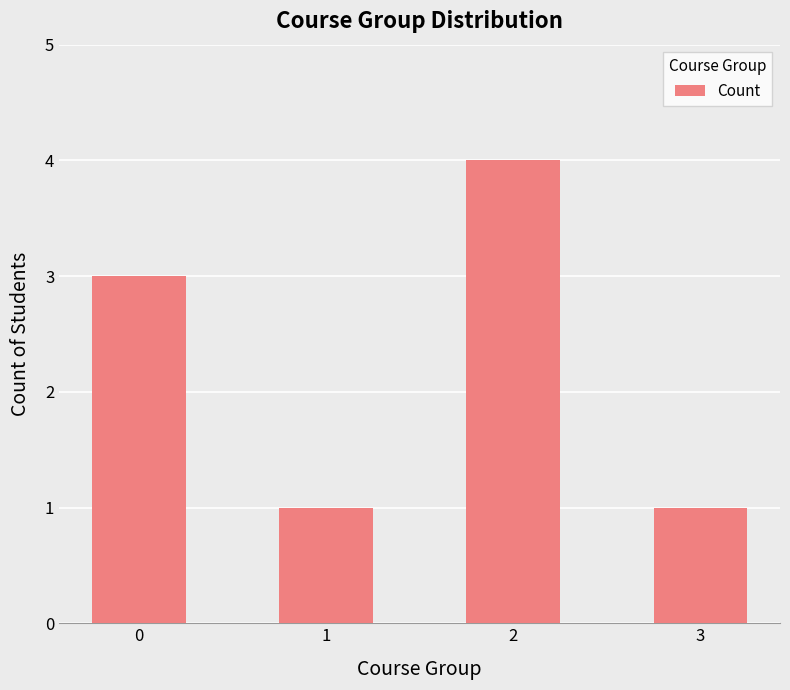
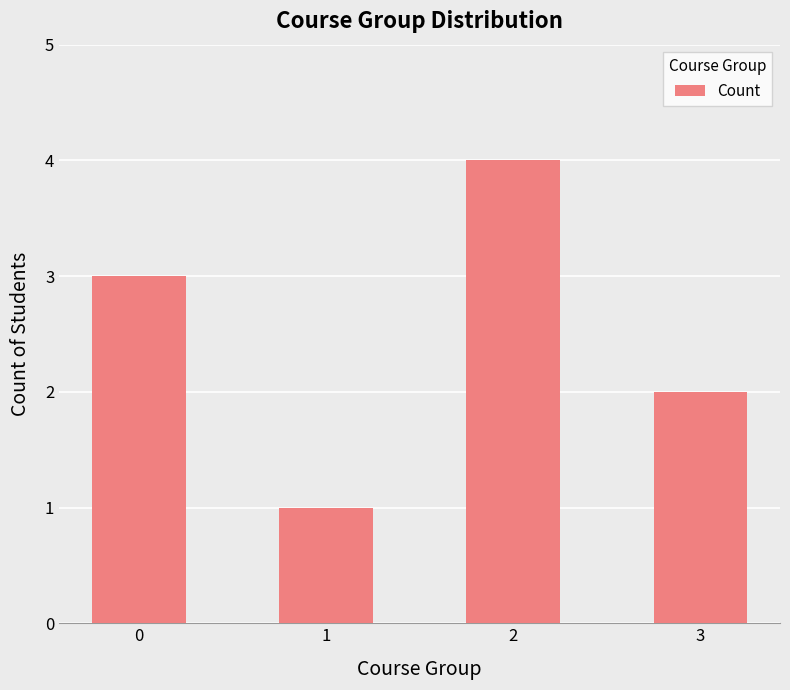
  {
    "0": 3,
    "1": 1,
    "2": 4,
-   "3": 1
+   "3": 2
  }
